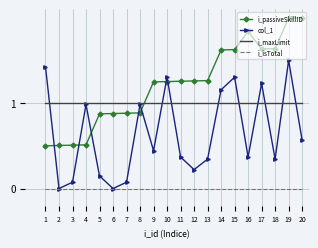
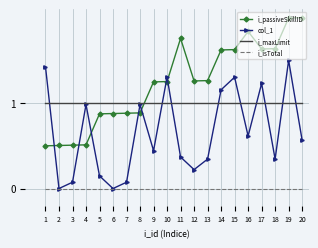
  {
    "i_passiveSkillID": {
      "1": 0.5,
      "2": 0.5,
      "3": 0.5,
      "4": 0.5,
      "5": 0.9,
      "6": 0.9,
      "7": 0.9,
      "8": 0.9,
      "9": 1.2,
      "10": 1.3,
-     "11": 1.3,
+     "11": 1.8,
      "12": 1.3,
      "13": 1.3,
      "14": 1.6,
      "15": 1.6
    },
    "col_1": {
      "1": 1.4,
      "3": 0.1,
      "5": 0.1,
      "7": 0.1,
      "9": 0.4,
      "10": 1.3,
      "11": 0.4,
      "12": 0.2,
      "13": 0.3,
      "14": 1.2,
      "15": 1.3,
-     "16": 0.4,
+     "16": 0.6,
      "17": 1.2,
      "18": 0.3,
      "19": 1.5,
      "20": 0.6
    },
    "i_maxLimit": {
      "1": 1.0,
      "2": 1.0,
      "3": 1.0,
      "5": 1.0,
      "6": 1.0,
      "7": 1.0,
      "9": 1.0,
      "10": 1.0,
      "11": 1.0,
      "12": 1.0,
      "13": 1.0,
      "14": 1.0,
      "15": 1.0,
      "16": 1.0,
      "17": 1.0,
      "18": 1.0,
      "19": 1.0,
      "20": 1.0
    },
    "i_isTotal": {
      "1": 0.0,
      "3": 0.0,
      "4": 0.0,
      "5": 0.0,
      "7": 0.0,
      "8": 0.0,
      "9": 0.0,
      "10": 0.0,
      "11": 0.0,
      "12": 0.0,
      "13": 0.0,
      "14": 0.0,
      "15": 0.0,
      "16": 0.0,
      "17": 0.0,
      "18": 0.0,
      "19": 0.0,
      "20": 0.0
    }
  }
